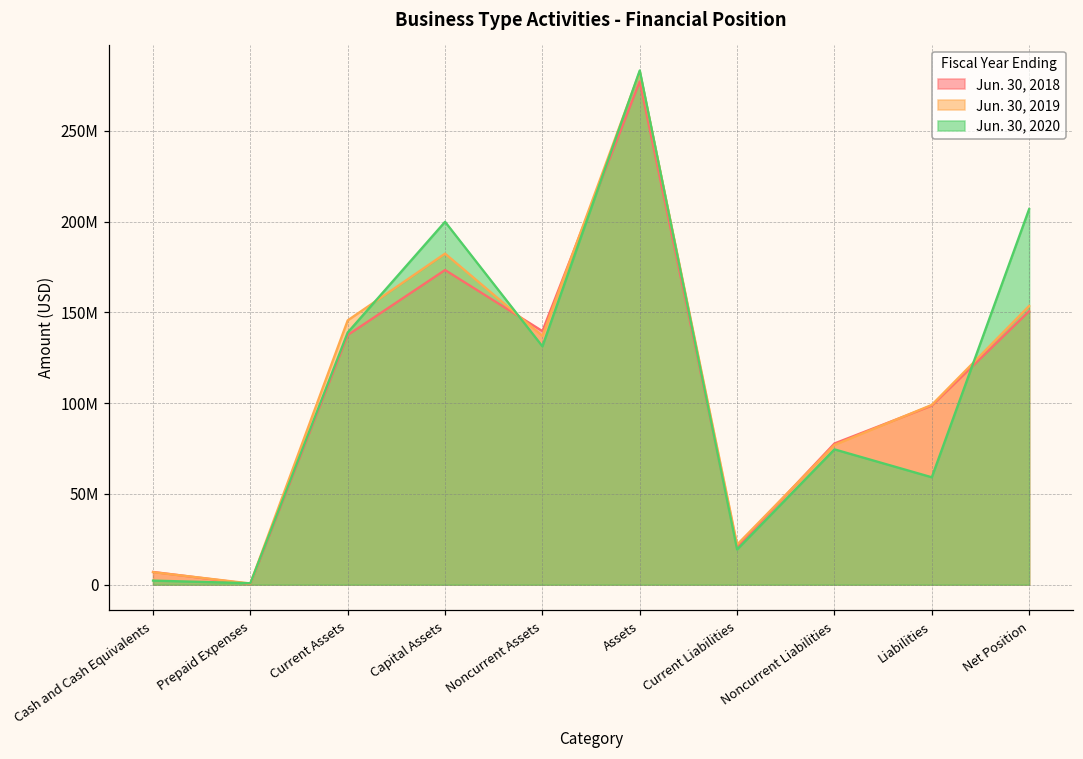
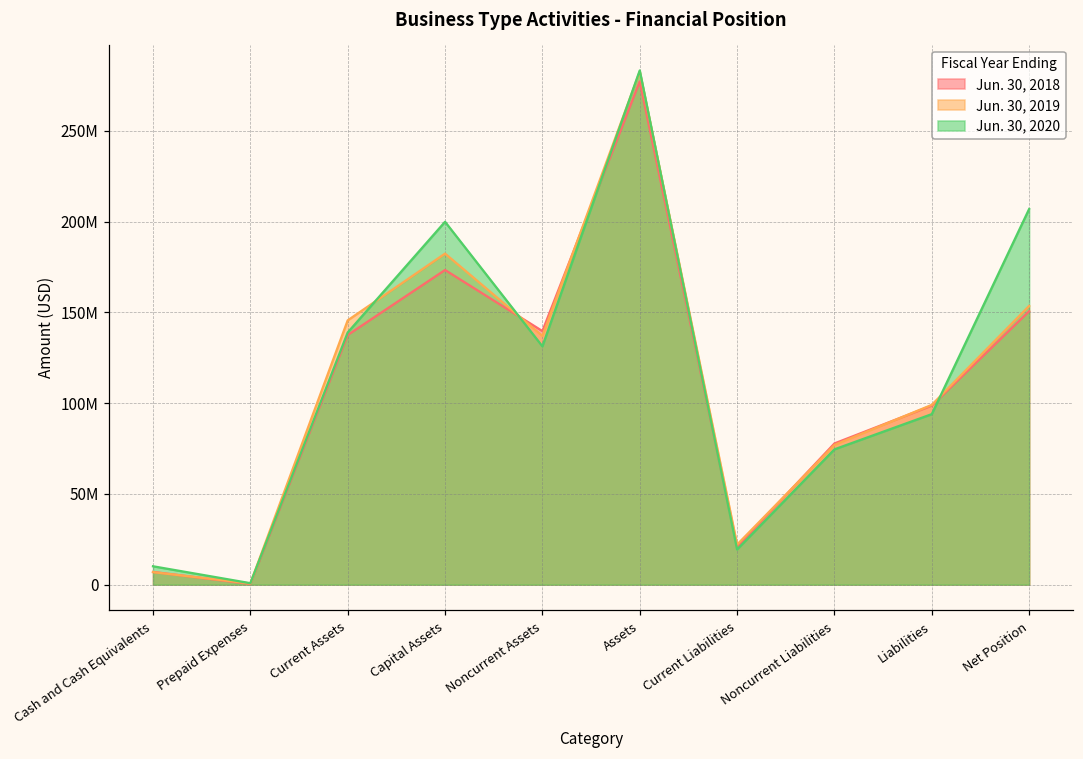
  {
    "Jun. 30, 2020": {
-     "Cash and Cash Equivalents": 2000000,
+     "Cash and Cash Equivalents": 10000000,
      "Capital Assets": 200000000,
      "Noncurrent Assets": 131000000,
      "Noncurrent Liabilities": 75000000,
-     "Liabilities": 59000000,
+     "Liabilities": 94000000,
      "Net Position": 207000000
    }
  }
